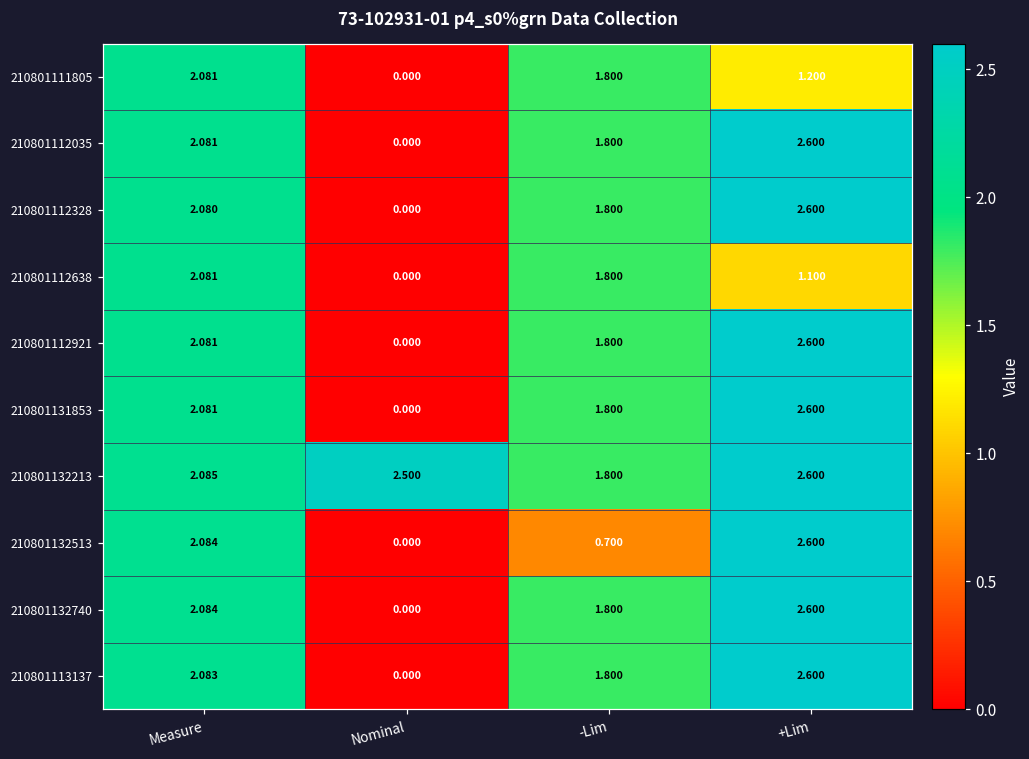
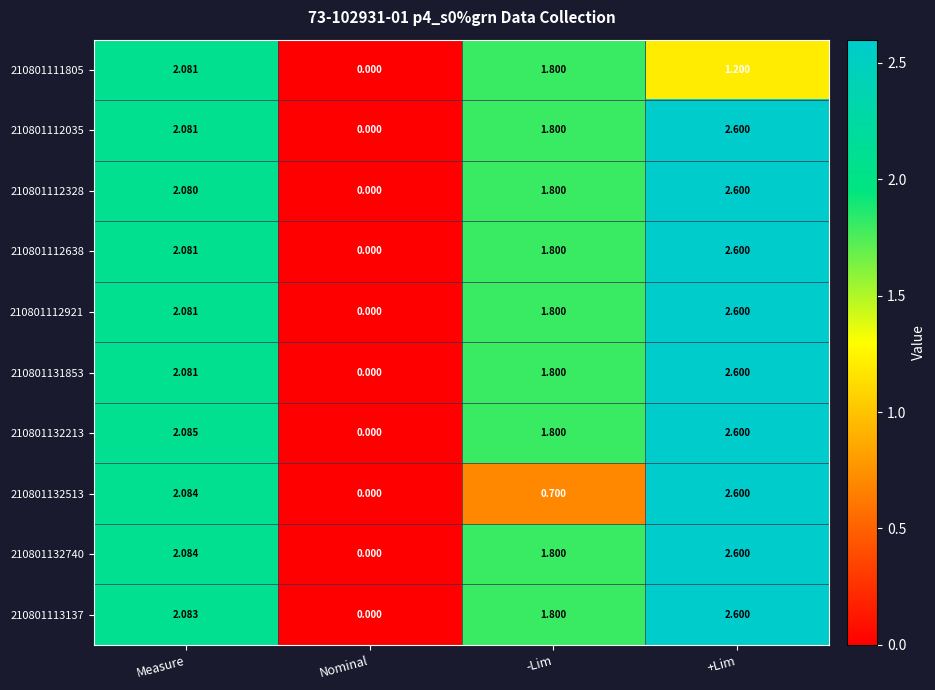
  {
    "210801111805": {
      "Measure": 2.081,
      "Nominal": 0.000,
      "-Lim": 1.800,
      "+Lim": 1.200
    },
    "210801112035": {
      "Measure": 2.081,
      "Nominal": 0.000,
      "-Lim": 1.800,
      "+Lim": 2.600
    },
    "210801112328": {
      "Measure": 2.080,
      "Nominal": 0.000,
      "-Lim": 1.800,
      "+Lim": 2.600
    },
    "210801112638": {
      "Measure": 2.081,
      "Nominal": 0.000,
      "-Lim": 1.800,
-     "+Lim": 1.100
+     "+Lim": 2.600
    },
    "210801112921": {
      "Measure": 2.081,
      "Nominal": 0.000,
      "-Lim": 1.800,
      "+Lim": 2.600
    },
    "210801131853": {
      "Measure": 2.081,
      "Nominal": 0.000,
      "-Lim": 1.800,
      "+Lim": 2.600
    },
    "210801132213": {
      "Measure": 2.085,
-     "Nominal": 2.500,
+     "Nominal": 0.000,
      "-Lim": 1.800,
      "+Lim": 2.600
    },
    "210801132513": {
      "Measure": 2.084,
      "Nominal": 0.000,
      "-Lim": 0.700,
      "+Lim": 2.600
    },
    "210801132740": {
      "Measure": 2.084,
      "Nominal": 0.000,
      "-Lim": 1.800,
      "+Lim": 2.600
    },
    "210801113137": {
      "Measure": 2.083,
      "Nominal": 0.000,
      "-Lim": 1.800,
      "+Lim": 2.600
    }
  }
